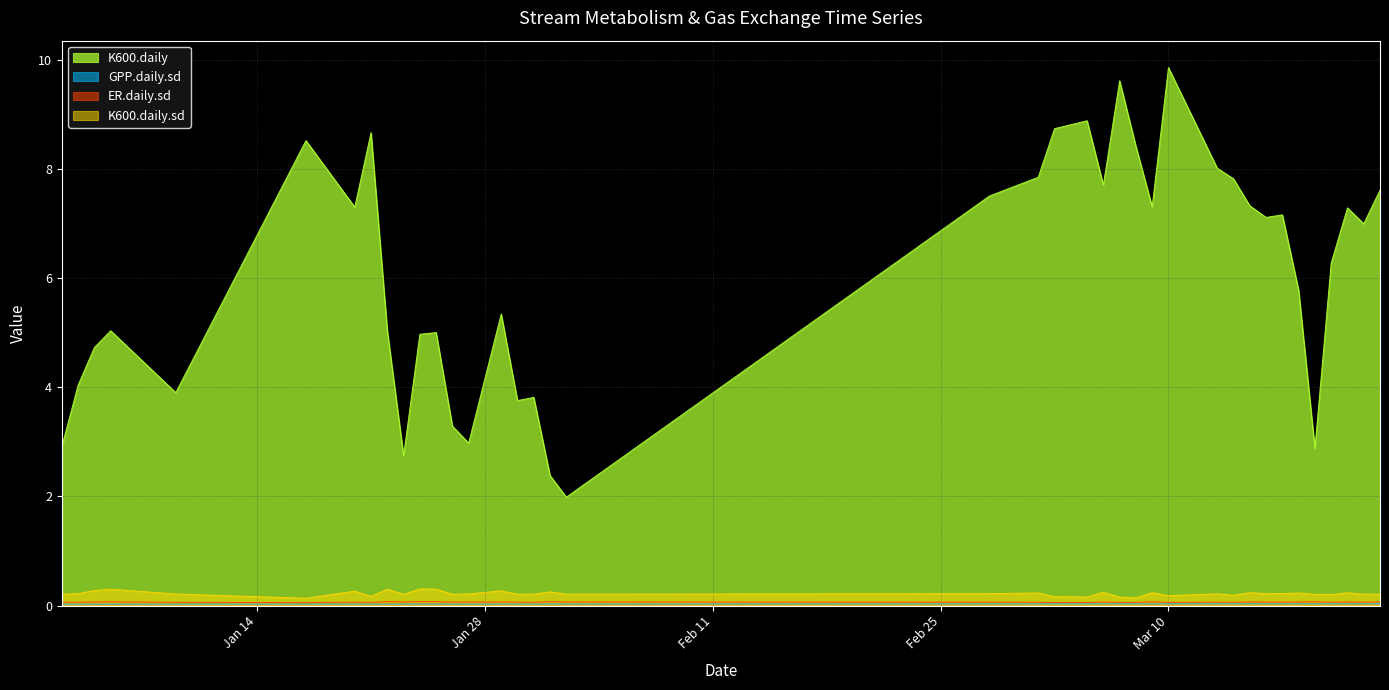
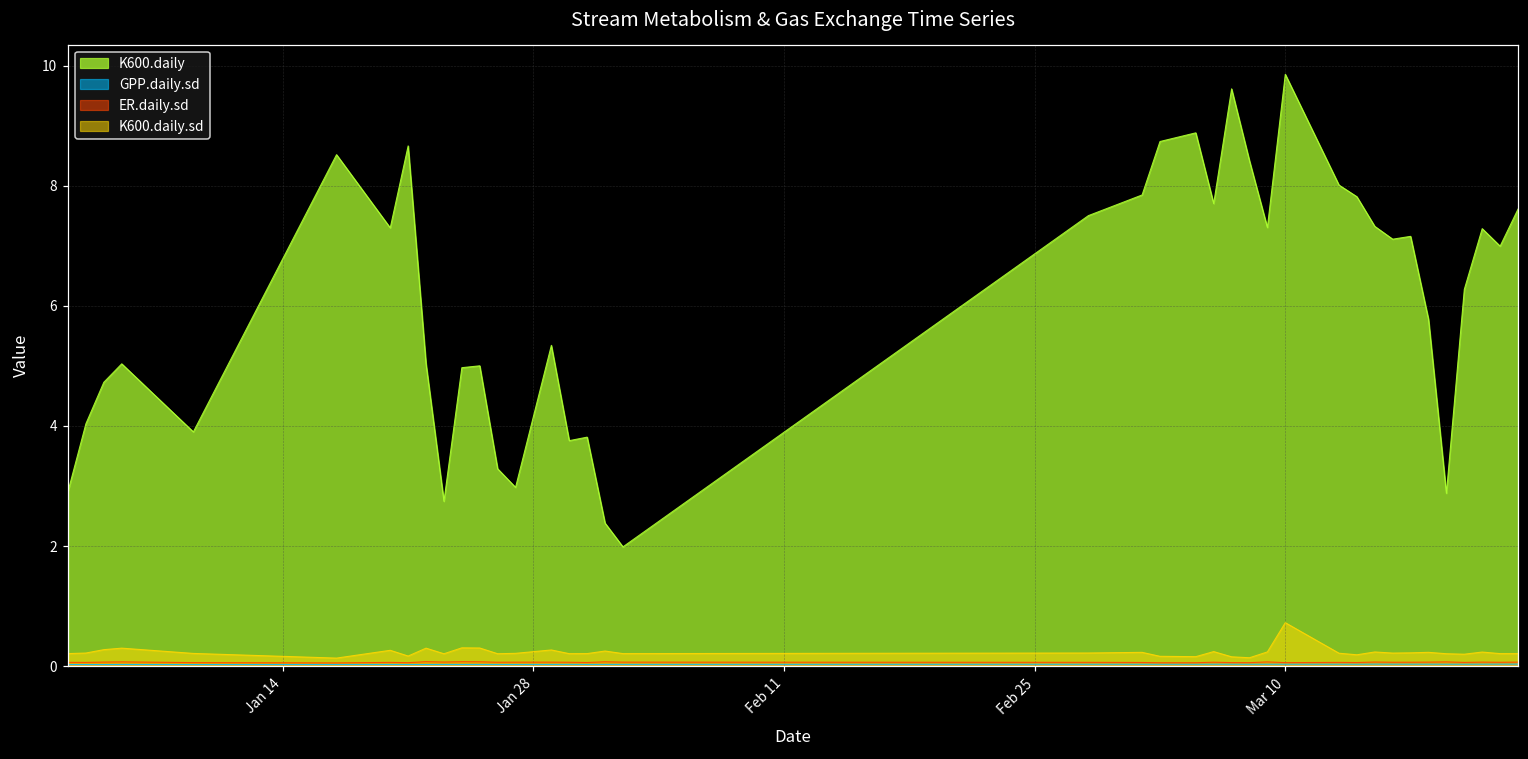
  {
    "K600.daily": {
      "Mar 10": 9.9
    },
    "K600.daily.sd": {
-     "Mar 10": 0.2
+     "Mar 10": 0.7
    }
  }
